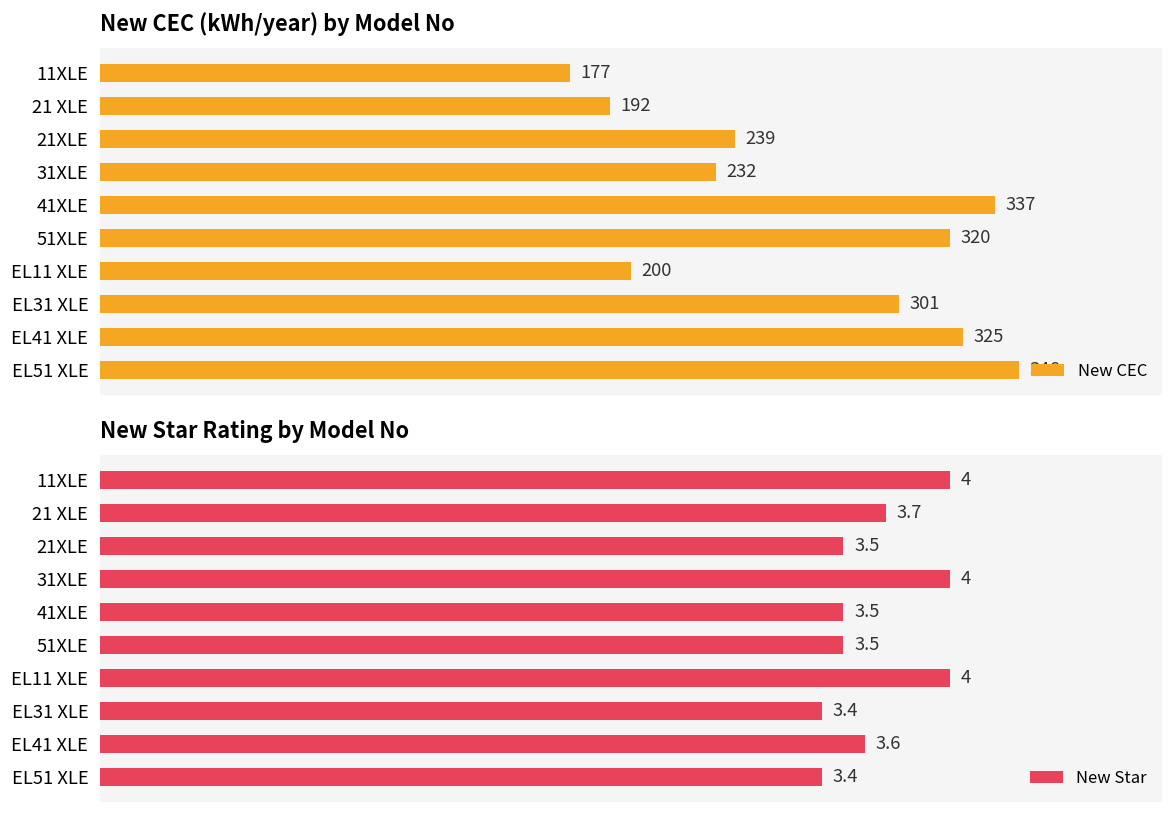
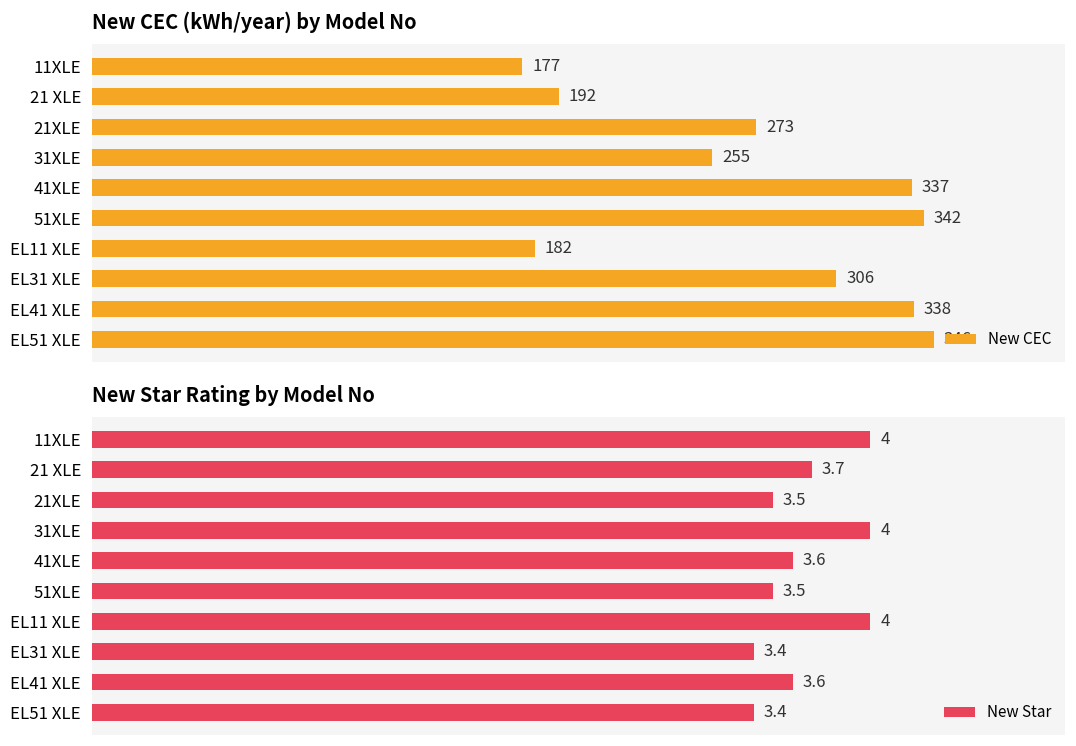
  {
    "New CEC (kWh/year) by Model No": {
      "11XLE": 177,
      "21 XLE": 192,
-     "21XLE": 239,
-     "31XLE": 232,
+     "21XLE": 273,
+     "31XLE": 255,
      "41XLE": 337,
-     "51XLE": 320,
-     "EL11 XLE": 200,
-     "EL31 XLE": 301,
-     "EL41 XLE": 325,
+     "51XLE": 342,
+     "EL11 XLE": 182,
+     "EL31 XLE": 306,
+     "EL41 XLE": 338,
      "EL51 XLE": 346
    },
    "New Star Rating by Model No": {
      "11XLE": 4,
      "21 XLE": 3.7,
      "21XLE": 3.5,
      "31XLE": 4,
-     "41XLE": 3.5,
+     "41XLE": 3.6,
      "51XLE": 3.5,
      "EL11 XLE": 4,
      "EL31 XLE": 3.4,
      "EL41 XLE": 3.6,
      "EL51 XLE": 3.4
    }
  }
